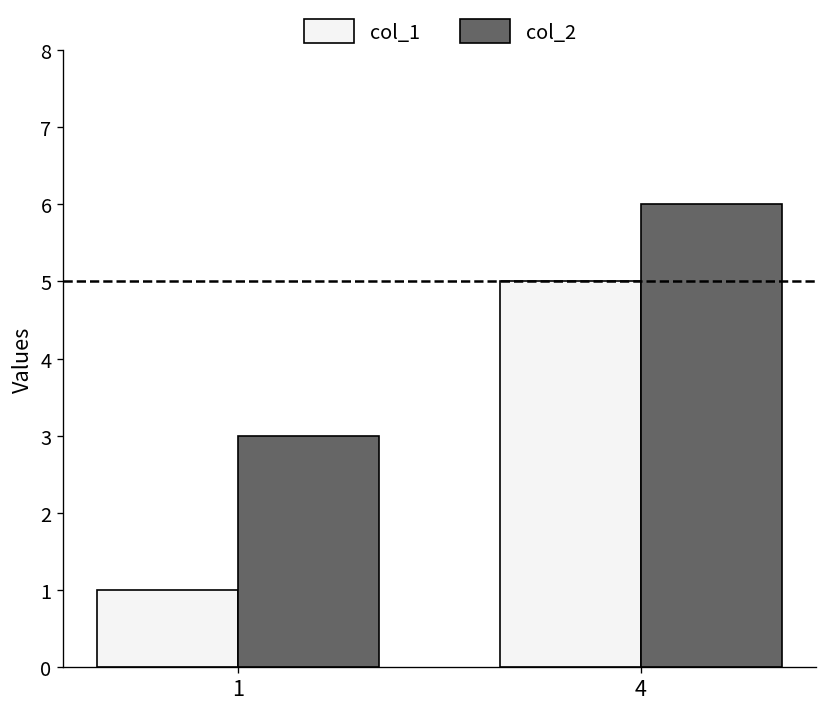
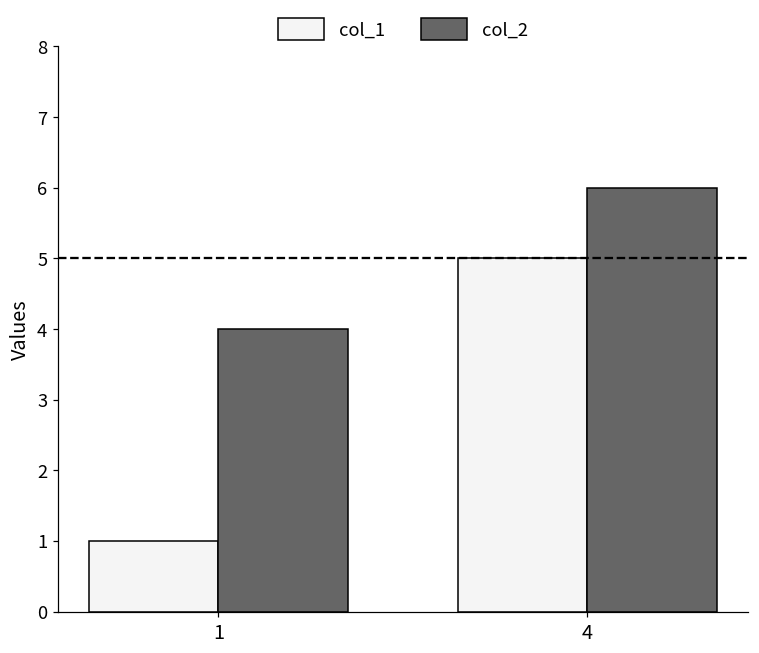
  {
    "col_1": {
      "1": 1,
      "4": 5
    },
    "col_2": {
-     "1": 3,
+     "1": 4,
      "4": 6
    }
  }
